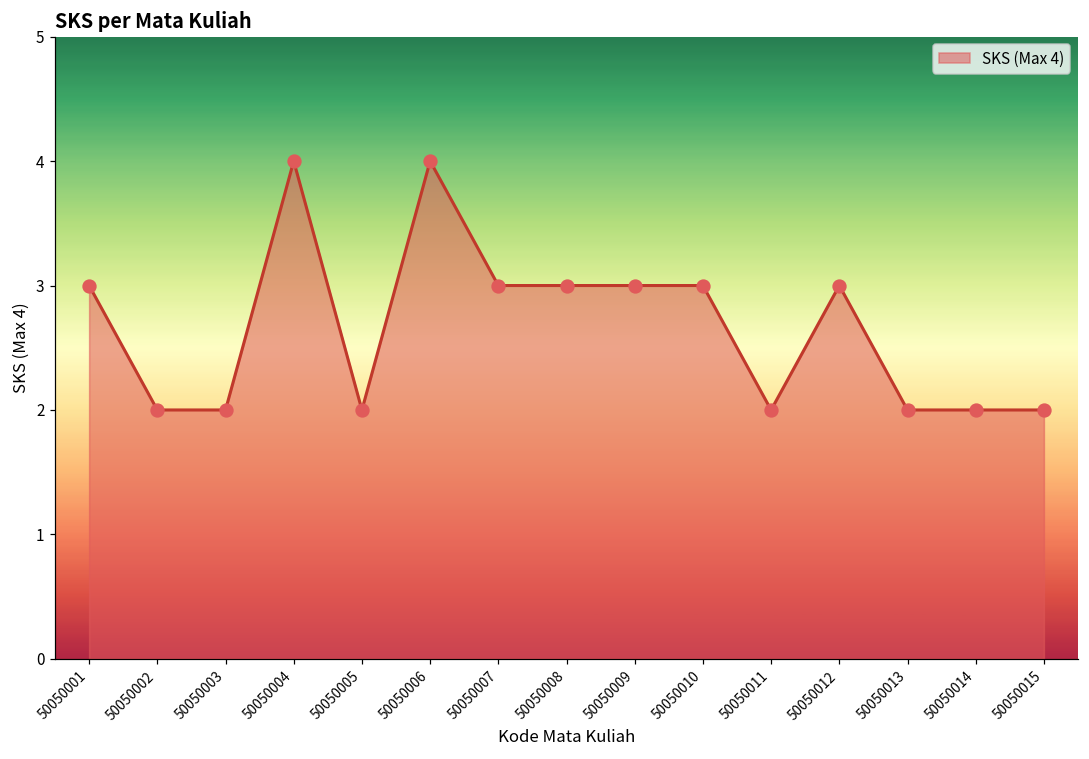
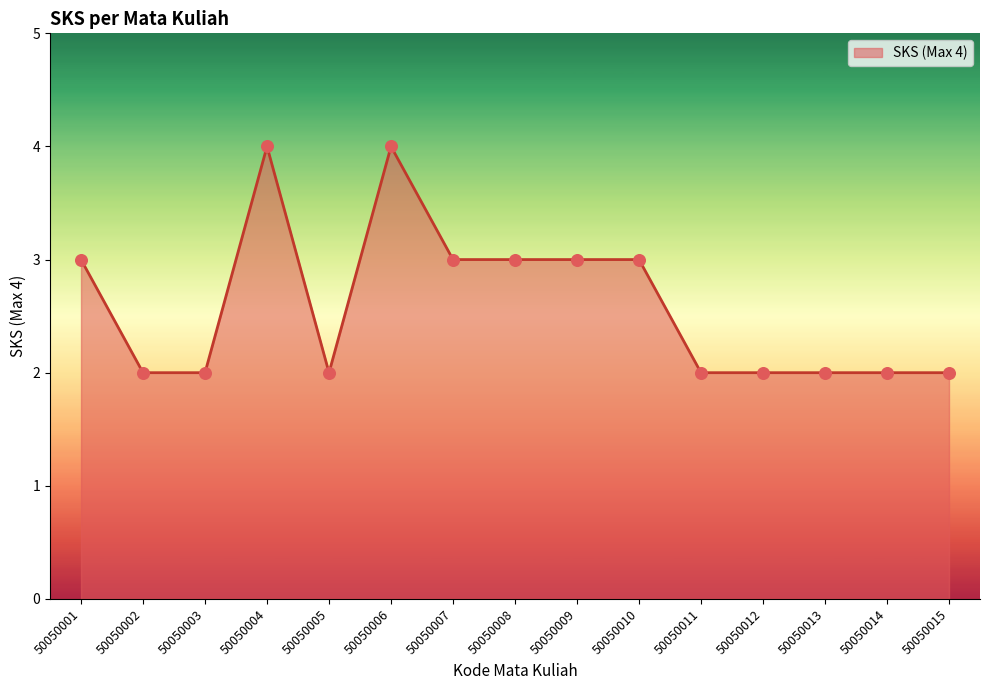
  {
    "50050001": 3,
    "50050002": 2,
    "50050003": 2,
    "50050004": 4,
    "50050005": 2,
    "50050006": 4,
    "50050007": 3,
    "50050008": 3,
    "50050009": 3,
    "50050010": 3,
    "50050011": 2,
-   "50050012": 3,
+   "50050012": 2,
    "50050013": 2,
    "50050014": 2,
    "50050015": 2
  }
